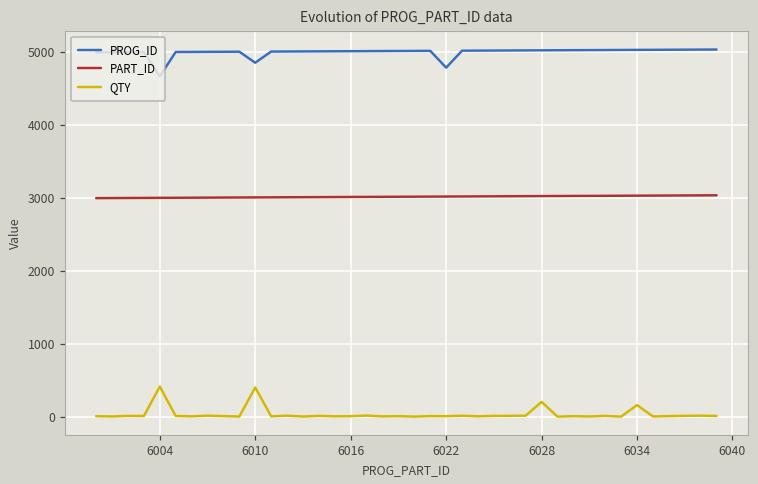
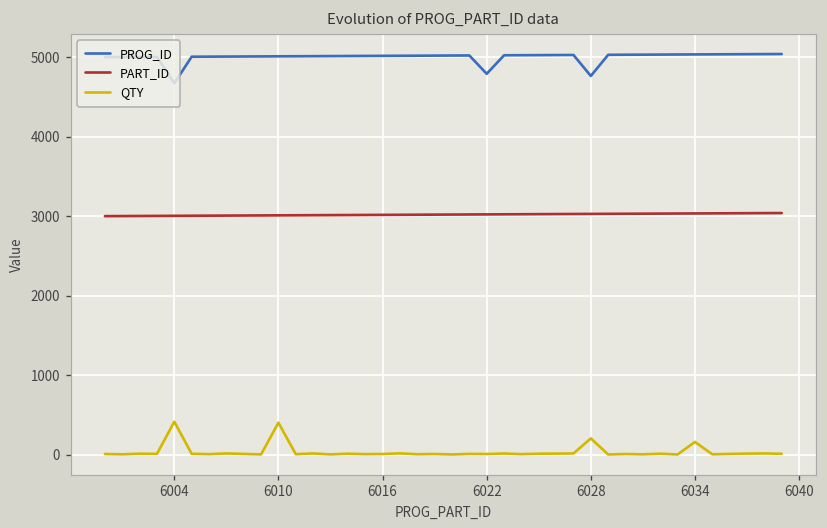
  {
    "PROG_ID": {
-     "6010": 4900,
+     "6010": 5000,
      "6016": 5000,
      "6022": 4800,
-     "6028": 5000,
+     "6028": 4800,
      "6034": 5000
    },
    "PART_ID": {
      "6004": 3000,
      "6010": 3000,
      "6016": 3000,
      "6022": 3000,
      "6028": 3000,
      "6034": 3000
    },
    "QTY": {
      "6004": 400,
      "6010": 400,
      "6016": 0,
      "6022": 0,
      "6028": 200,
      "6034": 200
    }
  }
